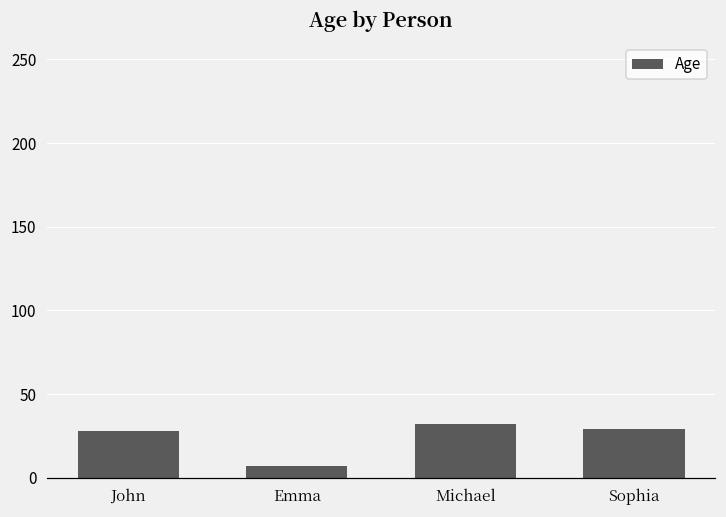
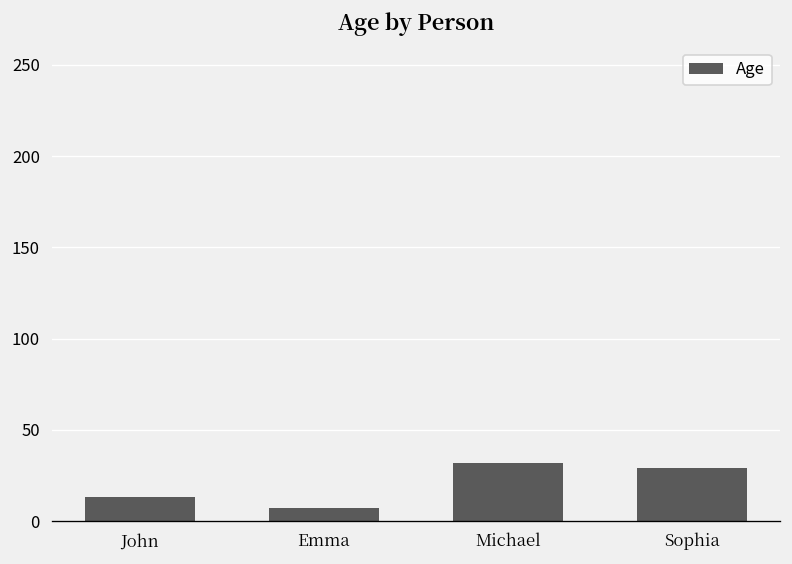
  {
-   "John": 28,
+   "John": 13,
    "Emma": 7,
    "Michael": 32,
    "Sophia": 29
  }
